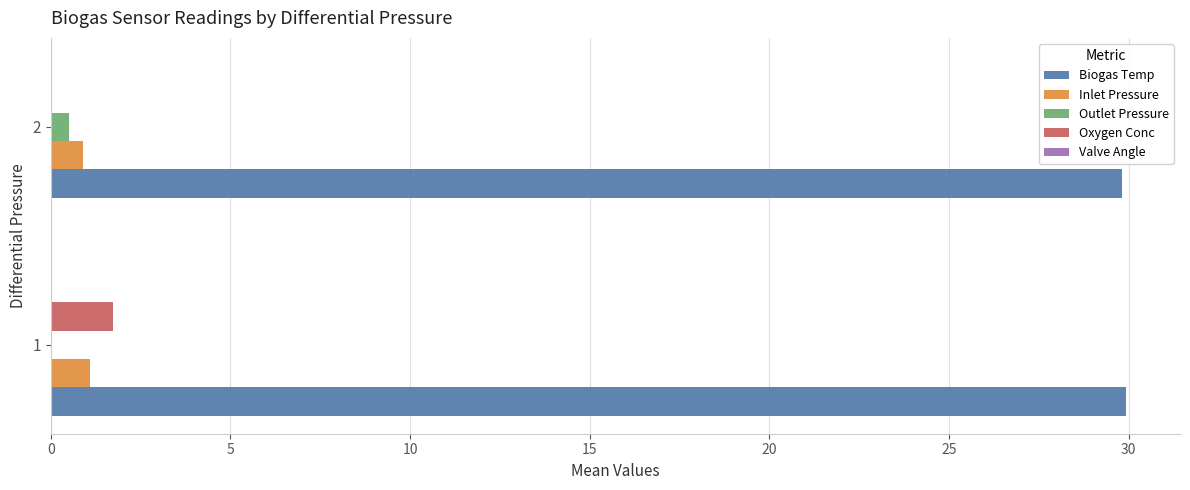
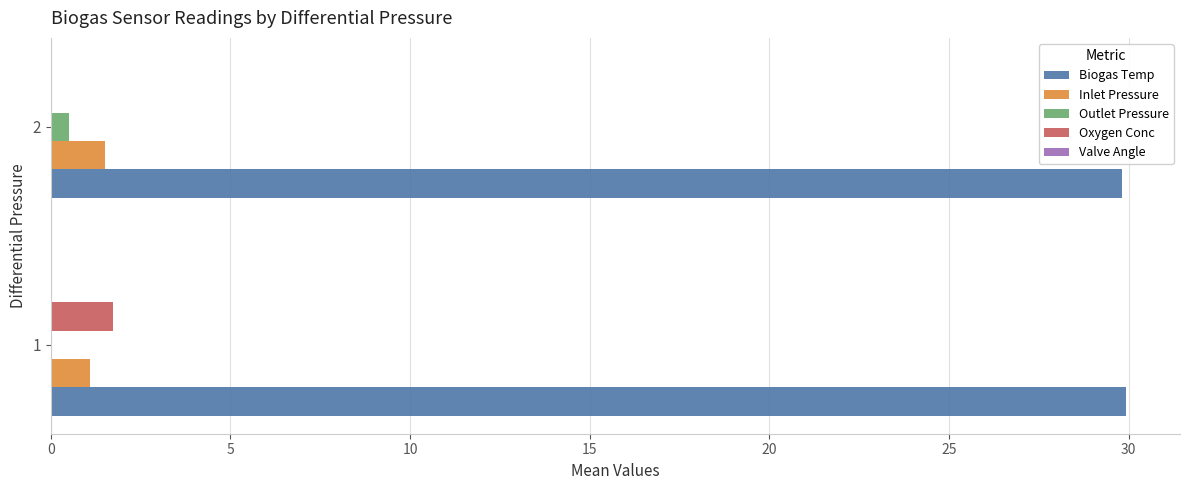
  {
    "Biogas Temp": {
      "2": 29.8,
      "1": 29.9
    },
    "Inlet Pressure": {
-     "2": 0.9,
+     "2": 1.5,
      "1": 1.1
    },
    "Outlet Pressure": {
      "2": 0.5
    },
    "Oxygen Conc": {
      "2": 0.0,
      "1": 1.7
    },
    "Valve Angle": {
      "2": 0.0,
      "1": 0.0
    }
  }
